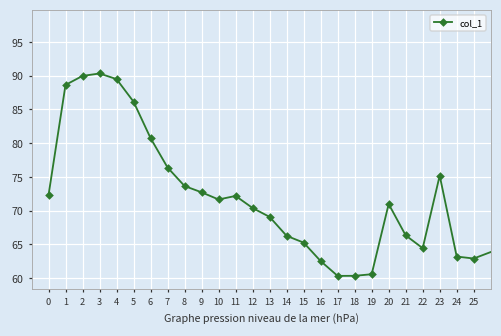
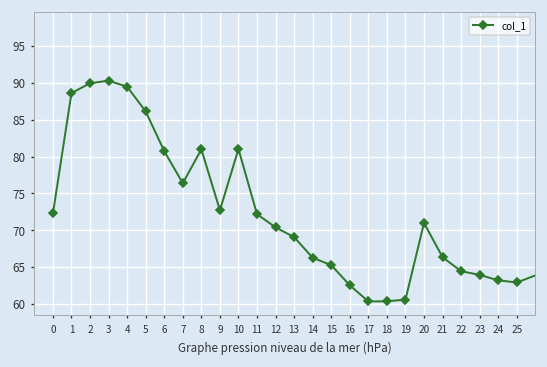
  {
    "0": 72,
    "1": 89,
    "2": 90,
    "3": 90,
    "4": 89,
    "5": 86,
    "6": 81,
    "7": 76,
-   "8": 74,
+   "8": 81,
    "9": 73,
-   "10": 72,
+   "10": 81,
    "11": 72,
    "12": 70,
    "13": 69,
    "14": 66,
    "15": 65,
    "16": 63,
    "17": 60,
    "18": 60,
    "19": 61,
    "20": 71,
    "21": 66,
    "22": 64,
-   "23": 75,
+   "23": 64,
    "24": 63,
    "25": 63
  }
